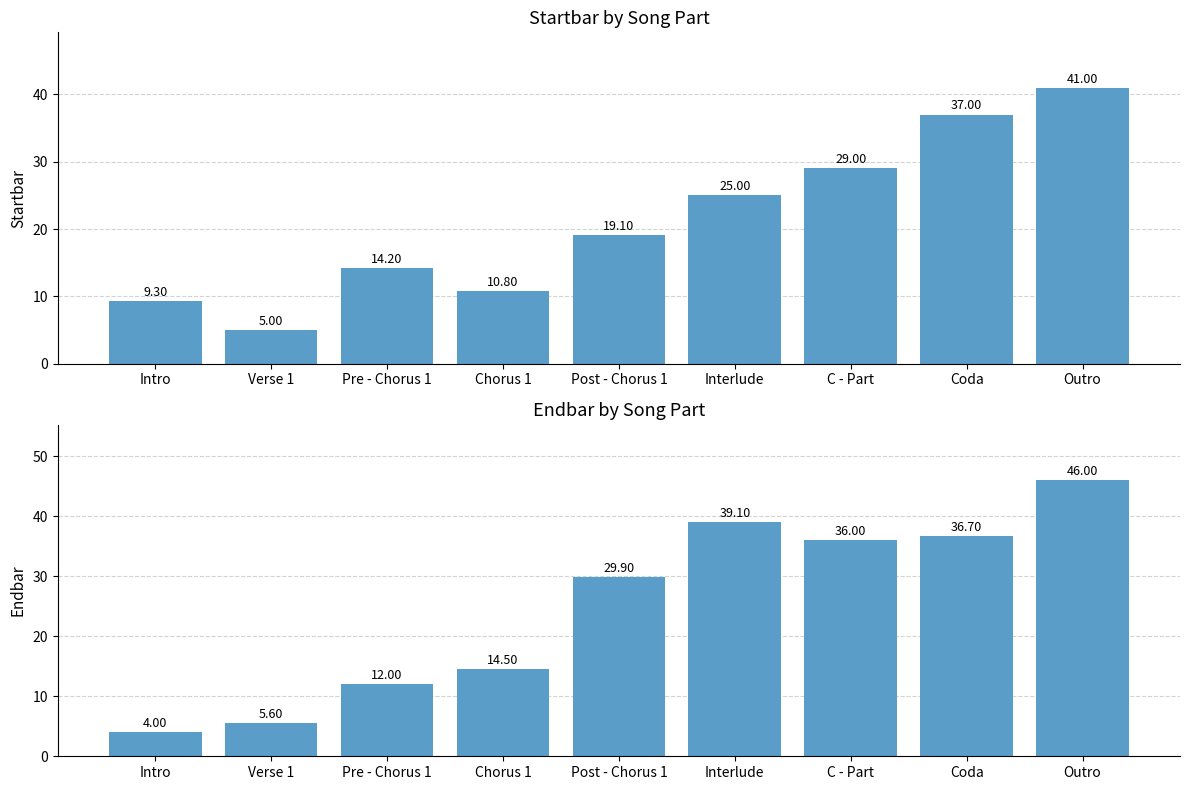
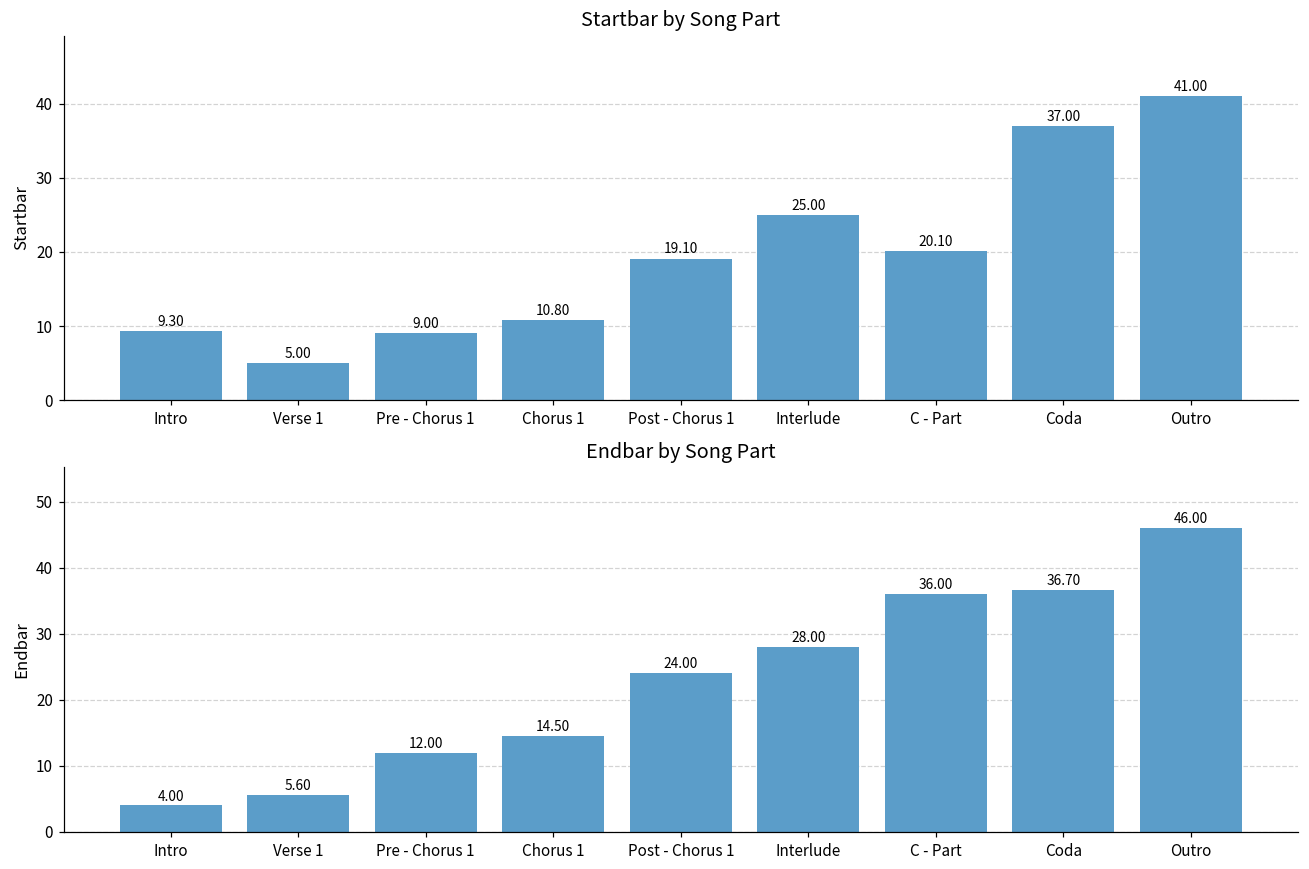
  {
    "Startbar by Song Part": {
      "Intro": 9.30,
      "Verse 1": 5.00,
-     "Pre - Chorus 1": 14.20,
+     "Pre - Chorus 1": 9.00,
      "Chorus 1": 10.80,
      "Post - Chorus 1": 19.10,
      "Interlude": 25.00,
-     "C - Part": 29.00,
+     "C - Part": 20.10,
      "Coda": 37.00,
      "Outro": 41.00
    },
    "Endbar by Song Part": {
      "Intro": 4.00,
      "Verse 1": 5.60,
      "Pre - Chorus 1": 12.00,
      "Chorus 1": 14.50,
-     "Post - Chorus 1": 29.90,
-     "Interlude": 39.10,
+     "Post - Chorus 1": 24.00,
+     "Interlude": 28.00,
      "C - Part": 36.00,
      "Coda": 36.70,
      "Outro": 46.00
    }
  }
